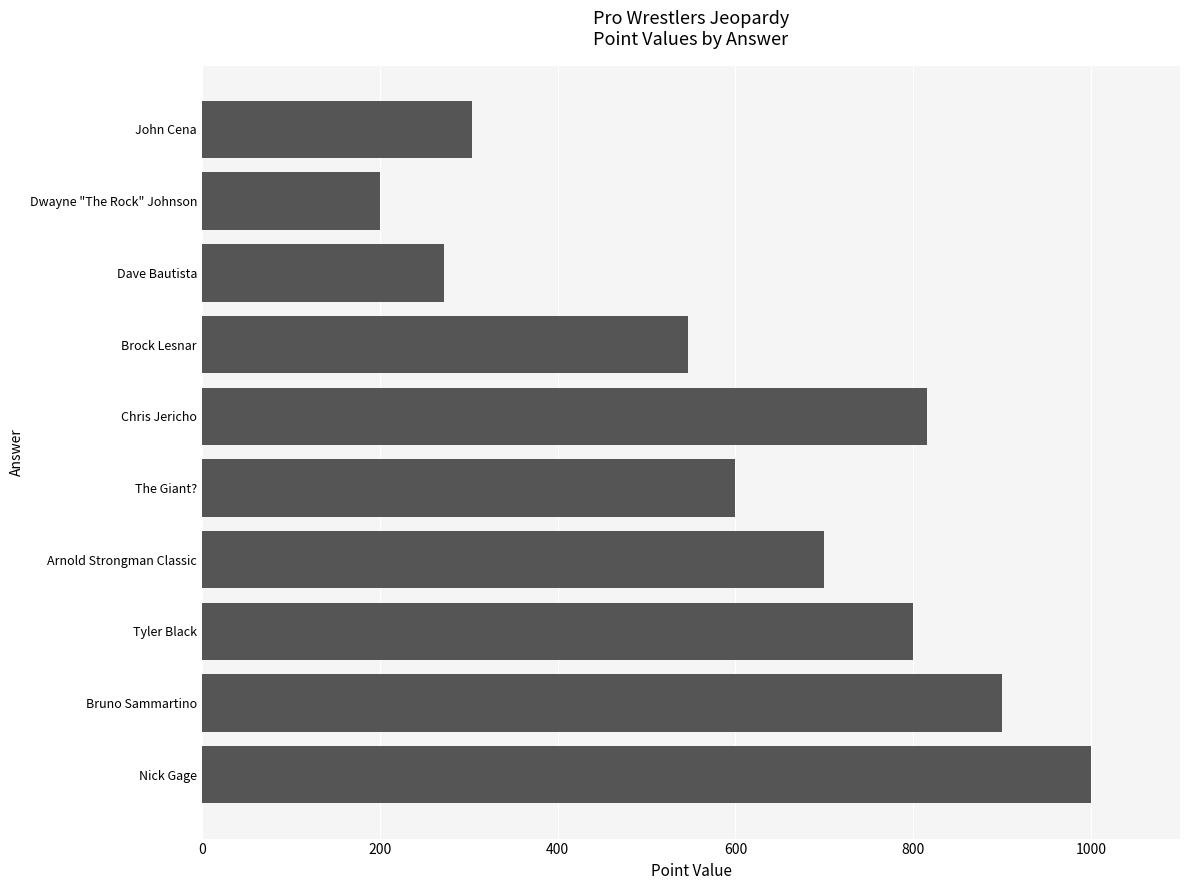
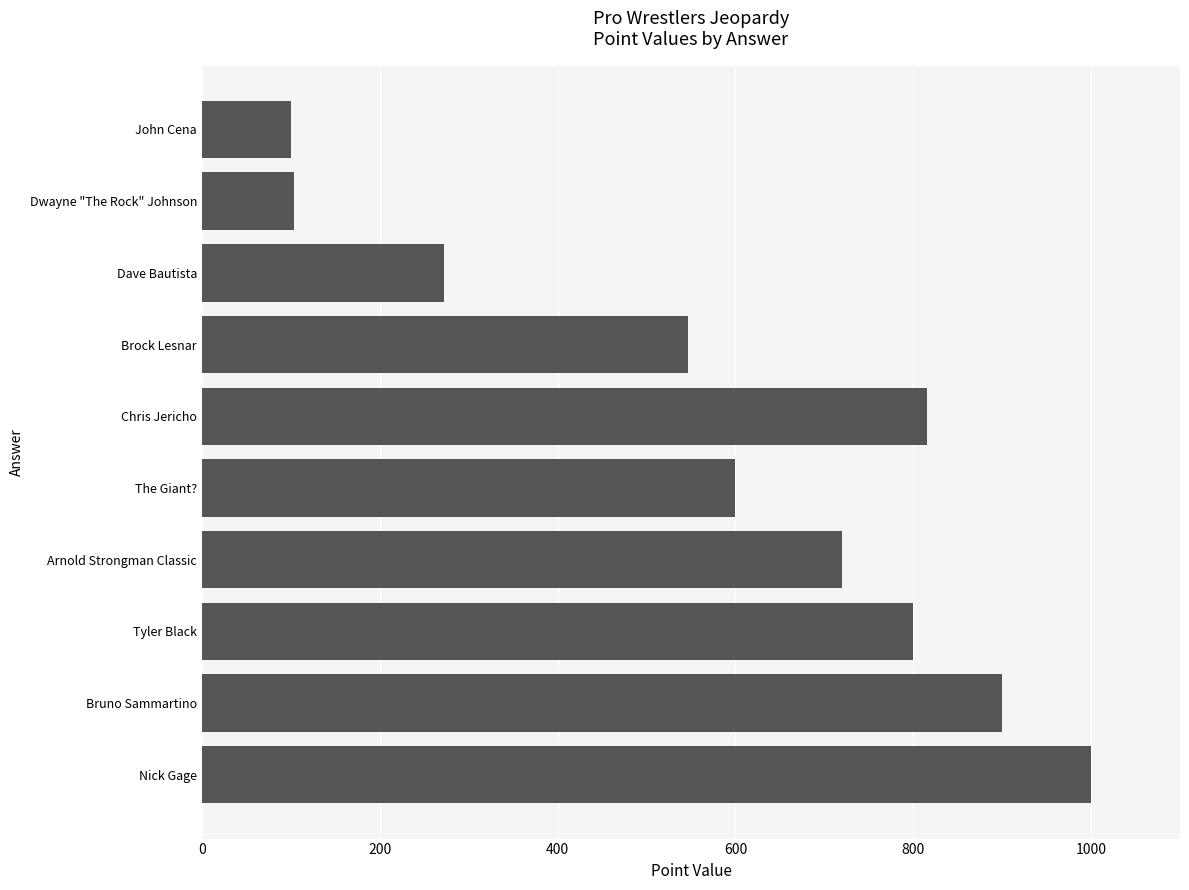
  {
-   "John Cena": 300,
-   "Dwayne \"The Rock\" Johnson": 200,
+   "John Cena": 100,
+   "Dwayne \"The Rock\" Johnson": 100,
    "Dave Bautista": 270,
    "Brock Lesnar": 550,
    "Chris Jericho": 820,
    "The Giant?": 600,
-   "Arnold Strongman Classic": 700,
+   "Arnold Strongman Classic": 720,
    "Tyler Black": 800,
    "Bruno Sammartino": 900,
    "Nick Gage": 1000
  }
